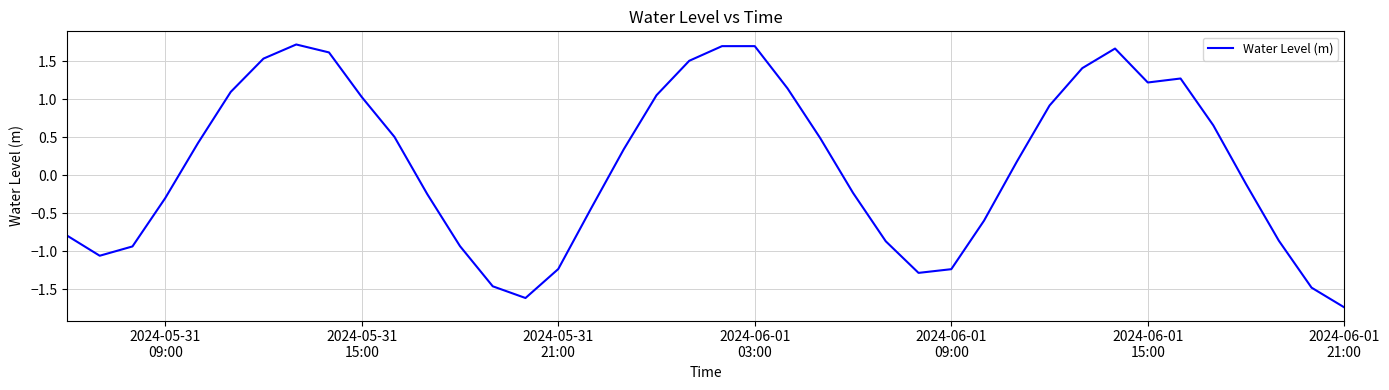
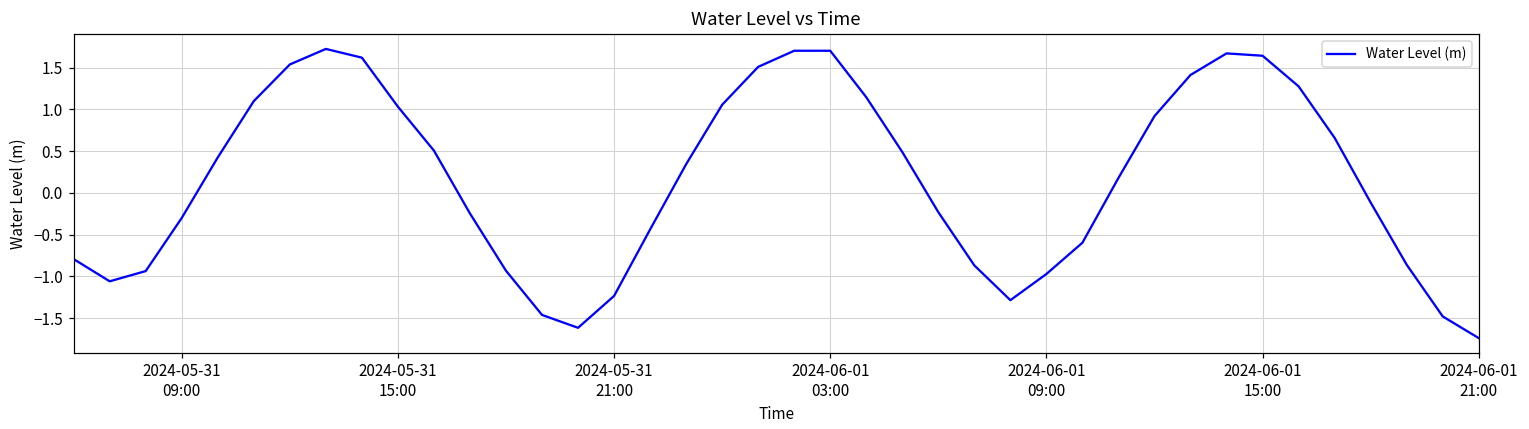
  {
    "2024-05-31 09:00": -0.3,
    "2024-05-31 15:00": 1.0,
    "2024-05-31 21:00": -1.2,
    "2024-06-01 03:00": 1.7,
-   "2024-06-01 09:00": -1.2,
-   "2024-06-01 15:00": 1.2,
+   "2024-06-01 09:00": -1.0,
+   "2024-06-01 15:00": 1.6,
    "2024-06-01 21:00": -1.7
  }
